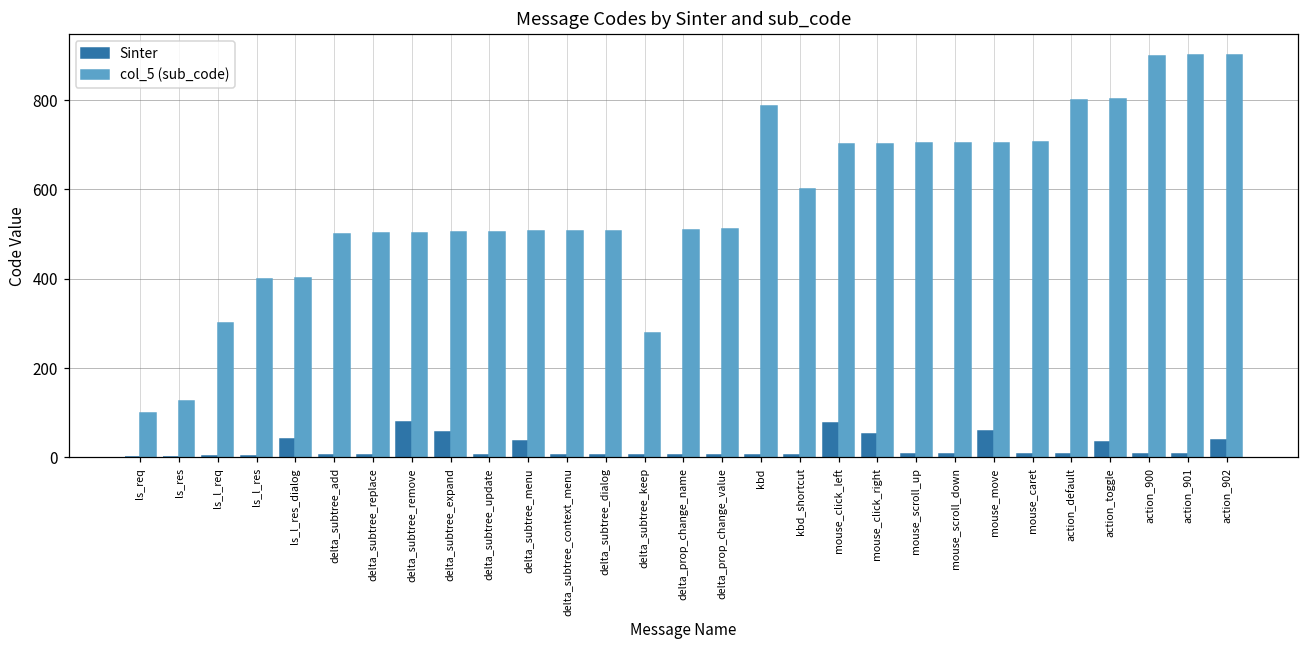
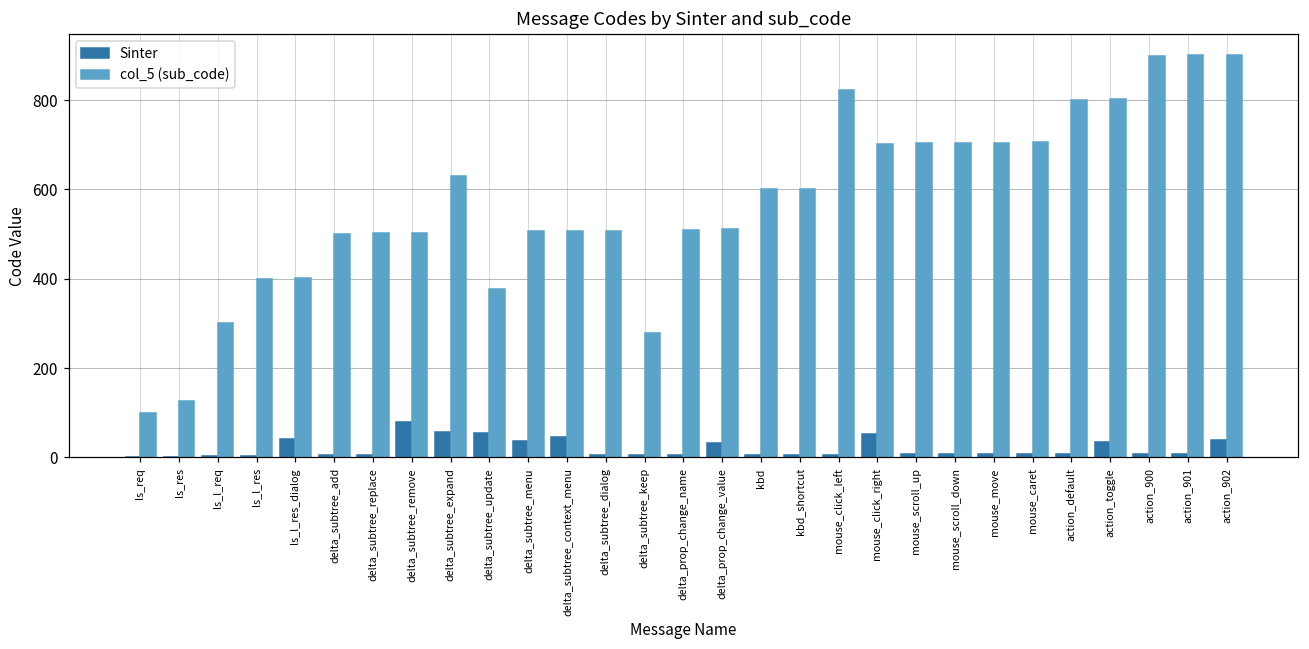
  {
    "Sinter": {
      "ls_l_res_dialog": 40,
      "delta_subtree_remove": 80,
      "delta_subtree_expand": 60,
-     "delta_subtree_update": 10,
+     "delta_subtree_update": 60,
      "delta_subtree_menu": 40,
-     "delta_subtree_context_menu": 10,
-     "delta_prop_change_value": 10,
-     "mouse_click_left": 80,
+     "delta_subtree_context_menu": 50,
+     "delta_prop_change_value": 30,
+     "mouse_click_left": 10,
      "mouse_click_right": 50,
      "mouse_scroll_up": 10,
      "mouse_scroll_down": 10,
-     "mouse_move": 60,
+     "mouse_move": 10,
      "mouse_caret": 10,
      "action_default": 10,
      "action_toggle": 40,
      "action_900": 10,
      "action_901": 10,
      "action_902": 40
    },
    "col_5 (sub_code)": {
      "ls_req": 100,
      "ls_res": 130,
      "ls_l_req": 300,
      "ls_l_res": 400,
      "ls_l_res_dialog": 400,
      "delta_subtree_add": 500,
      "delta_subtree_replace": 500,
      "delta_subtree_remove": 500,
-     "delta_subtree_expand": 500,
-     "delta_subtree_update": 510,
+     "delta_subtree_expand": 630,
+     "delta_subtree_update": 380,
      "delta_subtree_menu": 510,
      "delta_subtree_context_menu": 510,
      "delta_subtree_dialog": 510,
      "delta_subtree_keep": 280,
      "delta_prop_change_name": 510,
      "delta_prop_change_value": 510,
-     "kbd": 790,
+     "kbd": 600,
      "kbd_shortcut": 600,
-     "mouse_click_left": 700,
+     "mouse_click_left": 820,
      "mouse_click_right": 700,
      "mouse_scroll_up": 700,
      "mouse_scroll_down": 700,
      "mouse_move": 710,
      "mouse_caret": 710,
      "action_default": 800,
      "action_toggle": 800,
      "action_900": 900,
      "action_901": 900,
      "action_902": 900
    }
  }
